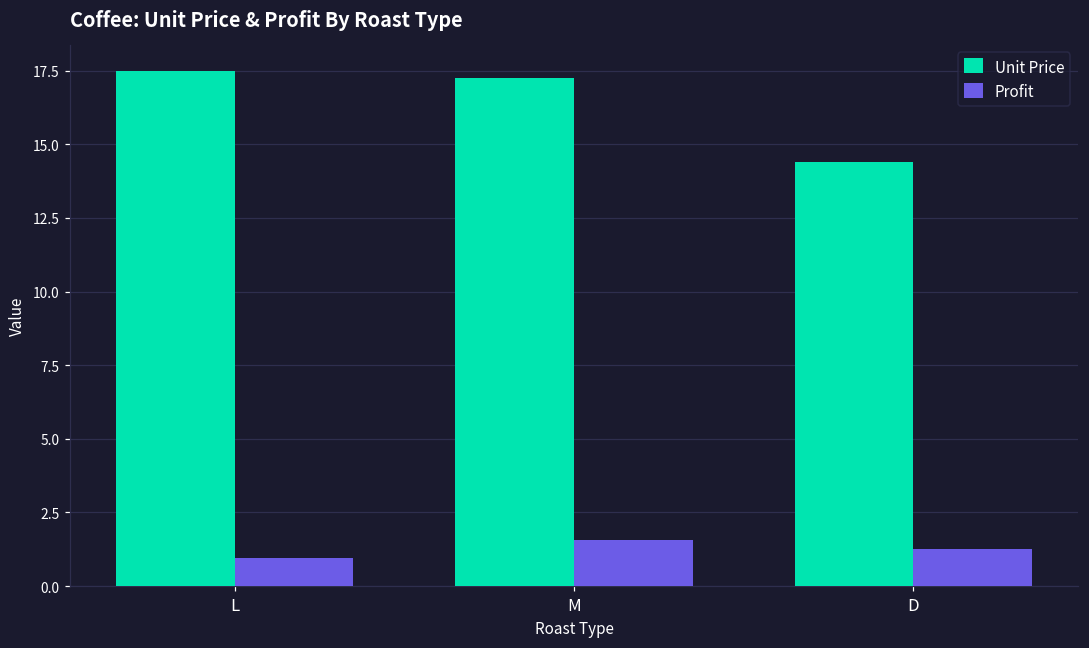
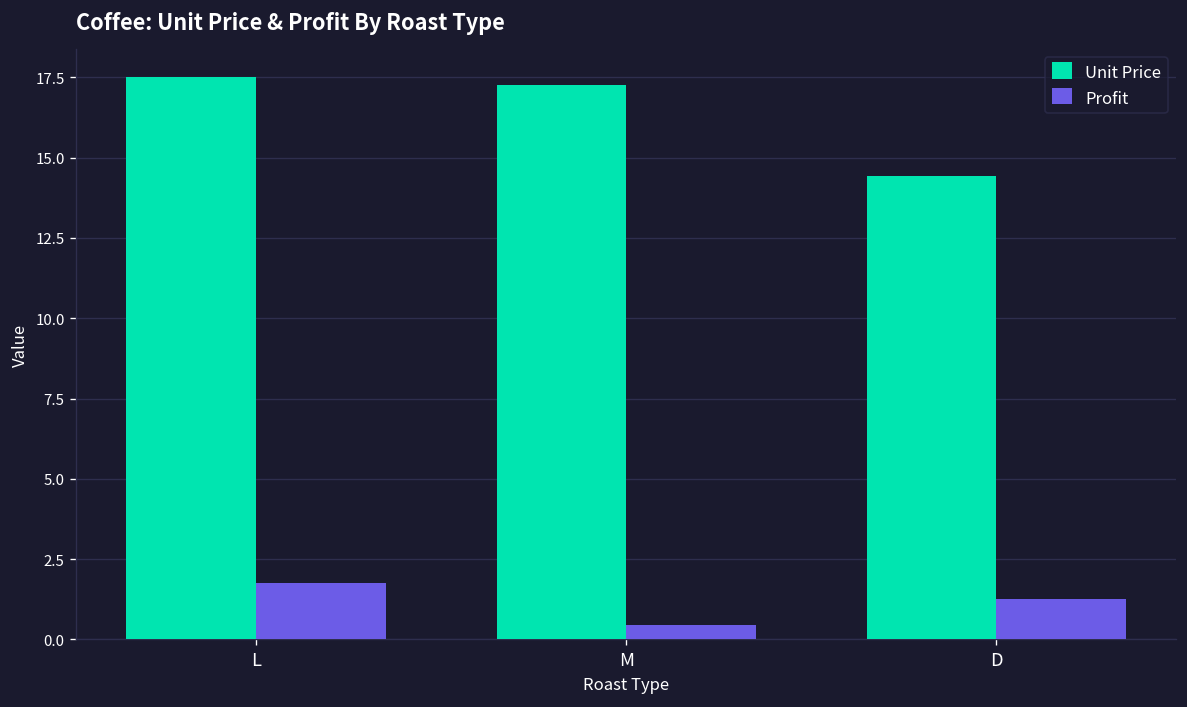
  {
    "Unit Price": {
      "L": 17.5,
      "M": 17.3,
      "D": 14.4
    },
    "Profit": {
-     "L": 0.9,
-     "M": 1.6,
+     "L": 1.8,
+     "M": 0.5,
      "D": 1.3
    }
  }
